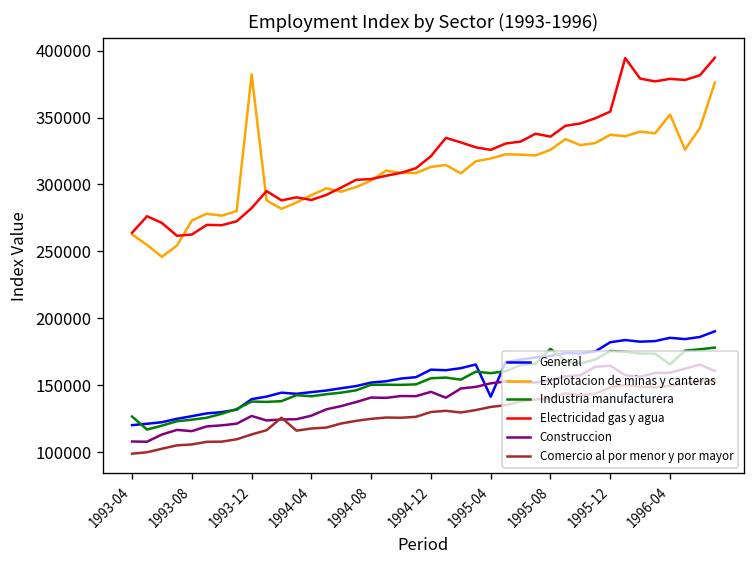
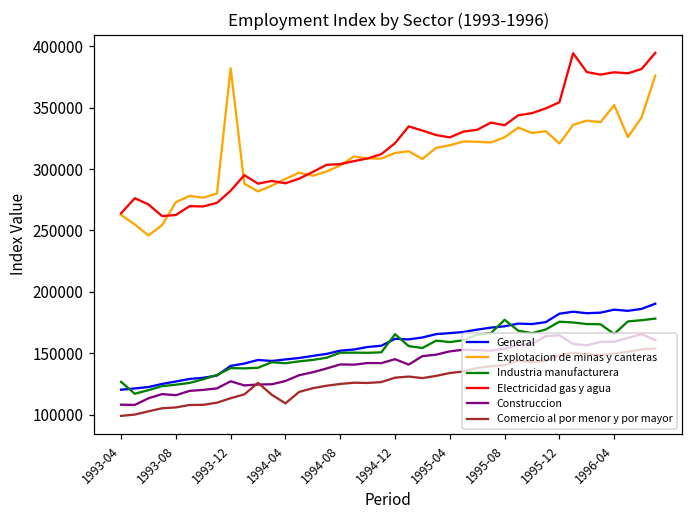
  {
    "General": {
      "1993-04": 120000,
      "1993-08": 127000,
      "1994-04": 145000,
      "1994-12": 162000,
-     "1995-04": 141000,
+     "1995-04": 166000,
      "1995-08": 172000,
      "1995-12": 182000,
      "1996-04": 185000
    },
    "Explotacion de minas y canteras": {
      "1993-08": 273000,
      "1993-12": 382000,
      "1994-04": 292000,
      "1994-12": 313000,
      "1995-04": 319000,
      "1995-08": 326000,
-     "1995-12": 337000,
+     "1995-12": 321000,
      "1996-04": 352000
    },
    "Industria manufacturera": {
      "1993-04": 127000,
      "1993-08": 124000,
      "1994-04": 142000,
-     "1994-12": 155000,
+     "1994-12": 165000,
      "1995-04": 159000,
      "1995-08": 177000,
      "1995-12": 176000
    },
    "Electricidad gas y agua": {
      "1993-08": 263000,
      "1993-12": 282000,
      "1994-04": 288000,
      "1994-12": 321000,
      "1995-04": 326000,
      "1995-08": 336000,
      "1995-12": 354000,
      "1996-04": 379000
    },
    "Construccion": {
      "1993-04": 108000,
      "1993-08": 116000,
      "1993-12": 127000,
      "1994-04": 127000,
      "1994-08": 141000,
      "1994-12": 145000,
      "1995-04": 152000
    },
    "Comercio al por menor y por mayor": {
      "1993-04": 99000,
      "1993-08": 106000,
      "1993-12": 113000,
-     "1994-04": 118000,
+     "1994-04": 109000,
      "1994-08": 125000,
      "1994-12": 130000,
      "1995-04": 134000
    }
  }
